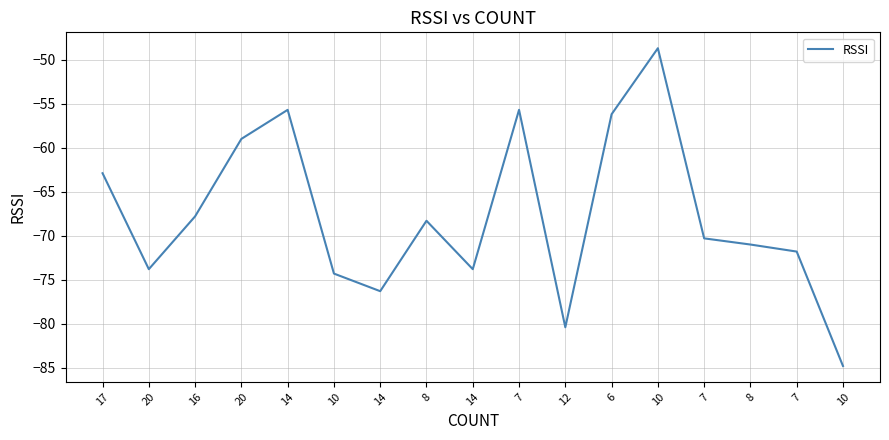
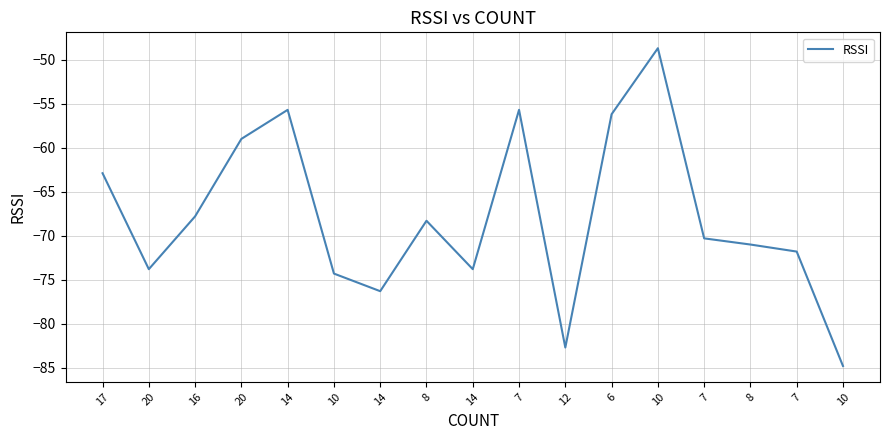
  {
    "17": -63,
    "16": -68,
-   "12": -80,
+   "12": -83,
    "6": -56
  }
